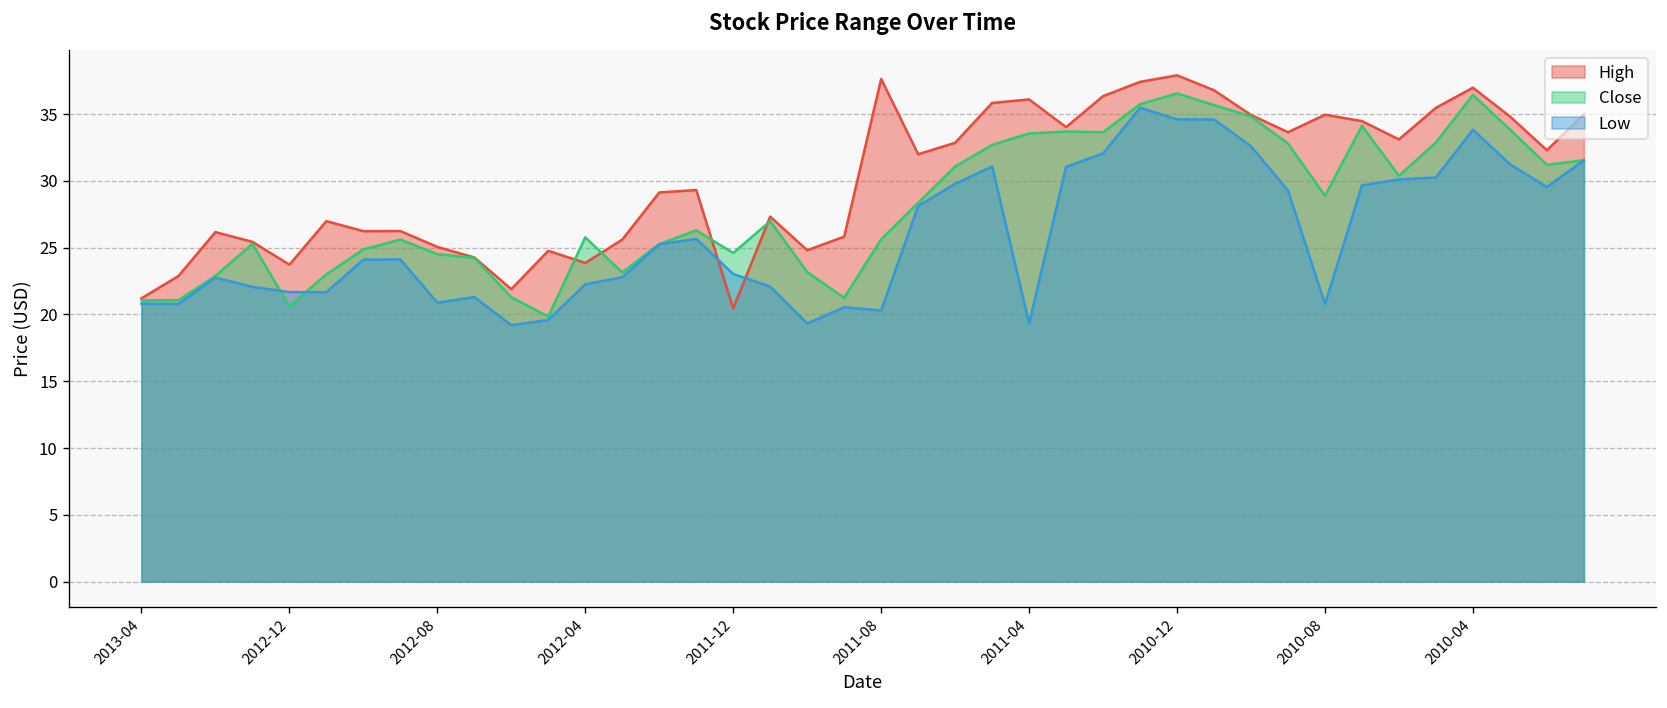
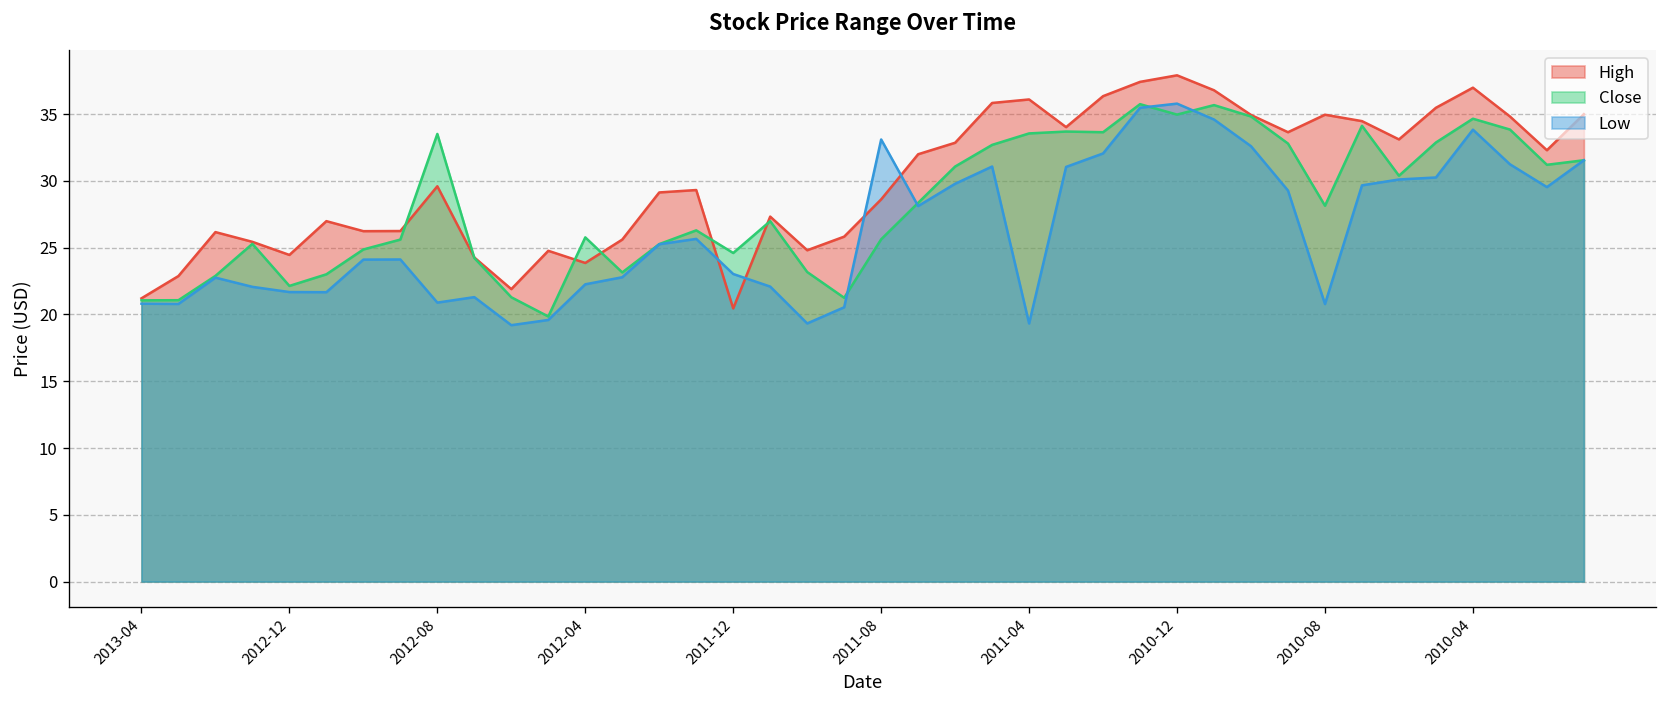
  {
    "High": {
-     "2012-12": 23.7,
-     "2012-08": 25.1,
+     "2012-12": 24.5,
+     "2012-08": 29.6,
      "2012-04": 23.9,
      "2011-12": 20.5,
-     "2011-08": 37.6,
+     "2011-08": 28.6,
      "2011-04": 36.1,
      "2010-12": 37.9,
      "2010-08": 35.0,
      "2010-04": 37.0
    },
    "Close": {
-     "2012-12": 20.6,
-     "2012-08": 24.5,
+     "2012-12": 22.1,
+     "2012-08": 33.5,
      "2012-04": 25.8,
      "2011-12": 24.6,
      "2011-08": 25.6,
      "2011-04": 33.6,
-     "2010-12": 36.6,
-     "2010-08": 28.9,
-     "2010-04": 36.4
+     "2010-12": 35.0,
+     "2010-08": 28.1,
+     "2010-04": 34.7
    },
    "Low": {
      "2013-04": 20.8,
      "2012-12": 21.7,
      "2012-08": 20.9,
      "2012-04": 22.3,
      "2011-12": 23.0,
-     "2011-08": 20.3,
+     "2011-08": 33.1,
      "2011-04": 19.3,
-     "2010-12": 34.6,
+     "2010-12": 35.8,
      "2010-08": 20.8,
      "2010-04": 33.8
    }
  }
